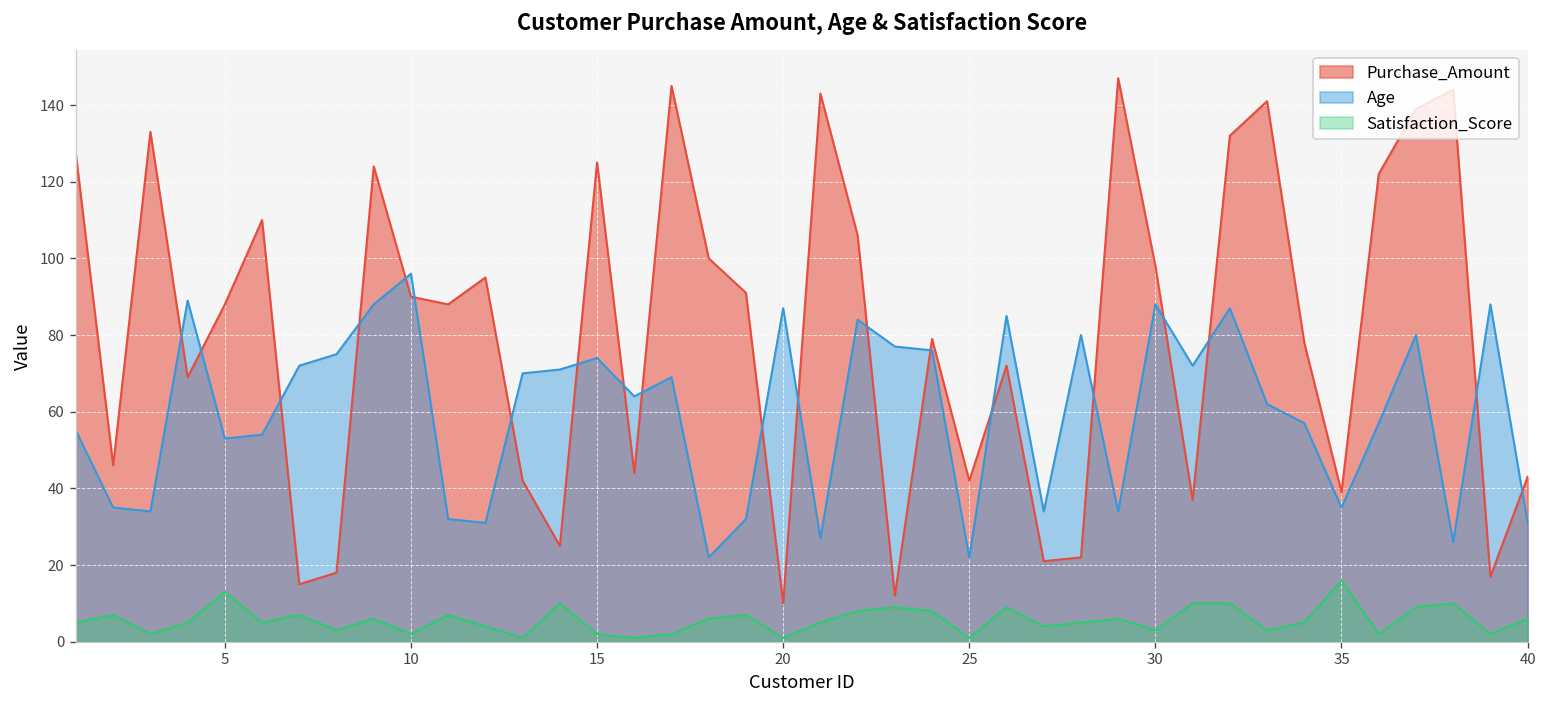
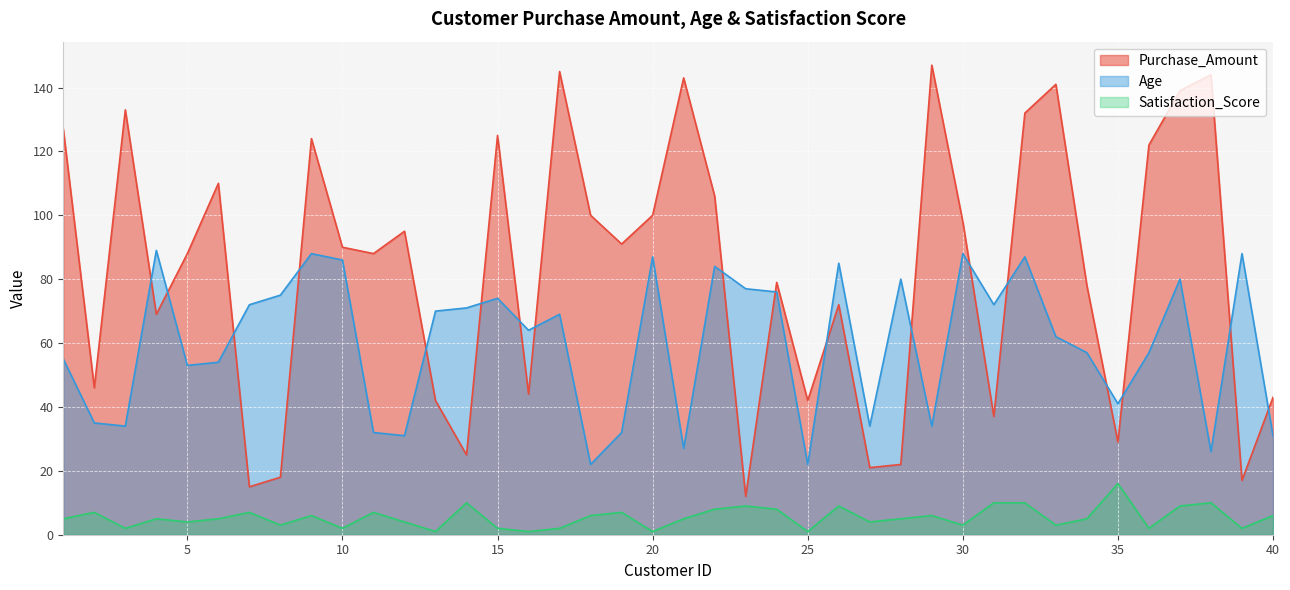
  {
    "Purchase_Amount": {
      "5": 88,
      "10": 90,
      "15": 125,
-     "20": 10,
+     "20": 100,
      "25": 42,
      "30": 98,
-     "35": 39,
+     "35": 29,
      "40": 43
    },
    "Age": {
      "5": 53,
-     "10": 96,
+     "10": 86,
      "15": 74,
      "20": 87,
      "25": 22,
      "30": 88,
-     "35": 35,
+     "35": 41,
      "40": 31
    },
    "Satisfaction_Score": {
-     "5": 13,
+     "5": 4,
      "10": 2,
      "15": 2,
      "20": 1,
      "25": 1,
      "30": 3,
      "35": 16,
      "40": 6
    }
  }
